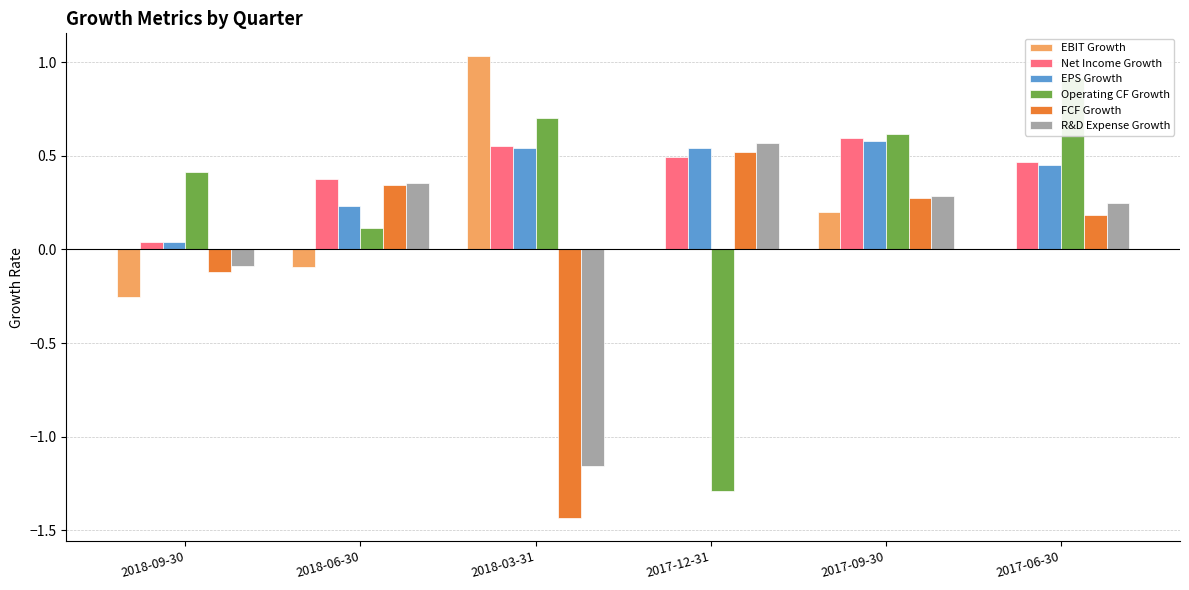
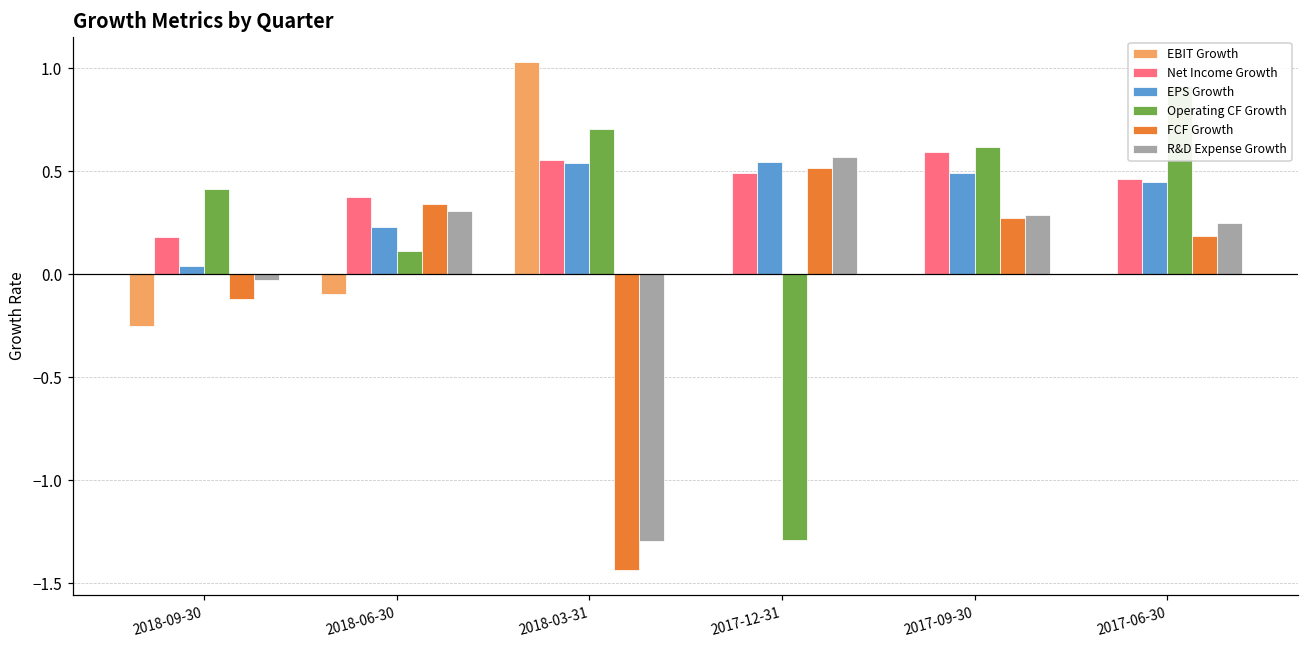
  {
    "EBIT Growth": {
      "2018-09-30": -0.25,
      "2018-06-30": -0.1,
      "2018-03-31": 1.03,
      "2017-12-31": 0.0,
-     "2017-09-30": 0.2,
+     "2017-09-30": 0.0,
      "2017-06-30": 0.0
    },
    "Net Income Growth": {
-     "2018-09-30": 0.04,
+     "2018-09-30": 0.18,
      "2018-06-30": 0.38,
      "2018-03-31": 0.55,
      "2017-12-31": 0.49,
      "2017-09-30": 0.60,
      "2017-06-30": 0.47
    },
    "EPS Growth": {
      "2018-09-30": 0.04,
      "2018-06-30": 0.23,
      "2018-03-31": 0.54,
      "2017-12-31": 0.54,
-     "2017-09-30": 0.58,
+     "2017-09-30": 0.49,
      "2017-06-30": 0.45
    },
    "Operating CF Growth": {
      "2018-09-30": 0.41,
      "2018-06-30": 0.11,
      "2018-03-31": 0.70,
      "2017-12-31": -1.29,
      "2017-09-30": 0.62
    },
    "FCF Growth": {
      "2018-09-30": -0.12,
      "2018-06-30": 0.34,
      "2018-03-31": -1.43,
      "2017-12-31": 0.52,
      "2017-09-30": 0.28,
      "2017-06-30": 0.19
    },
    "R&D Expense Growth": {
-     "2018-09-30": -0.09,
-     "2018-06-30": 0.36,
-     "2018-03-31": -1.16,
+     "2018-09-30": -0.03,
+     "2018-06-30": 0.31,
+     "2018-03-31": -1.29,
      "2017-12-31": 0.57,
      "2017-09-30": 0.29,
      "2017-06-30": 0.25
    }
  }
